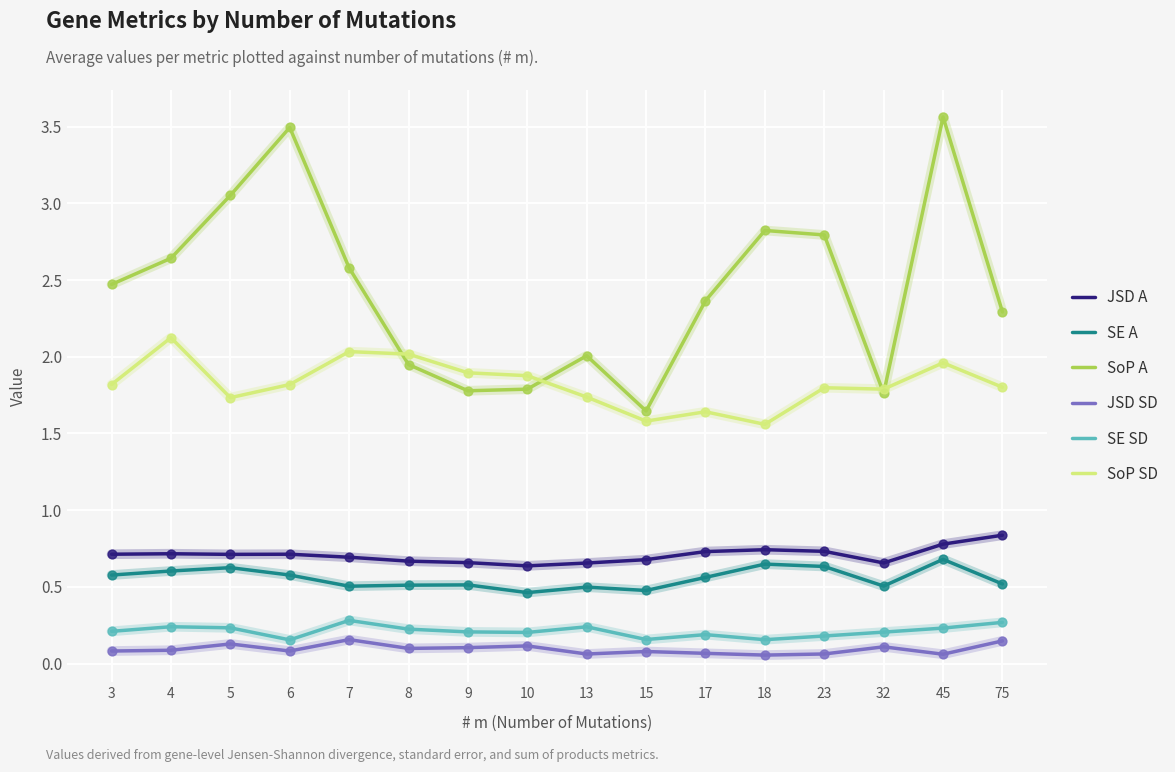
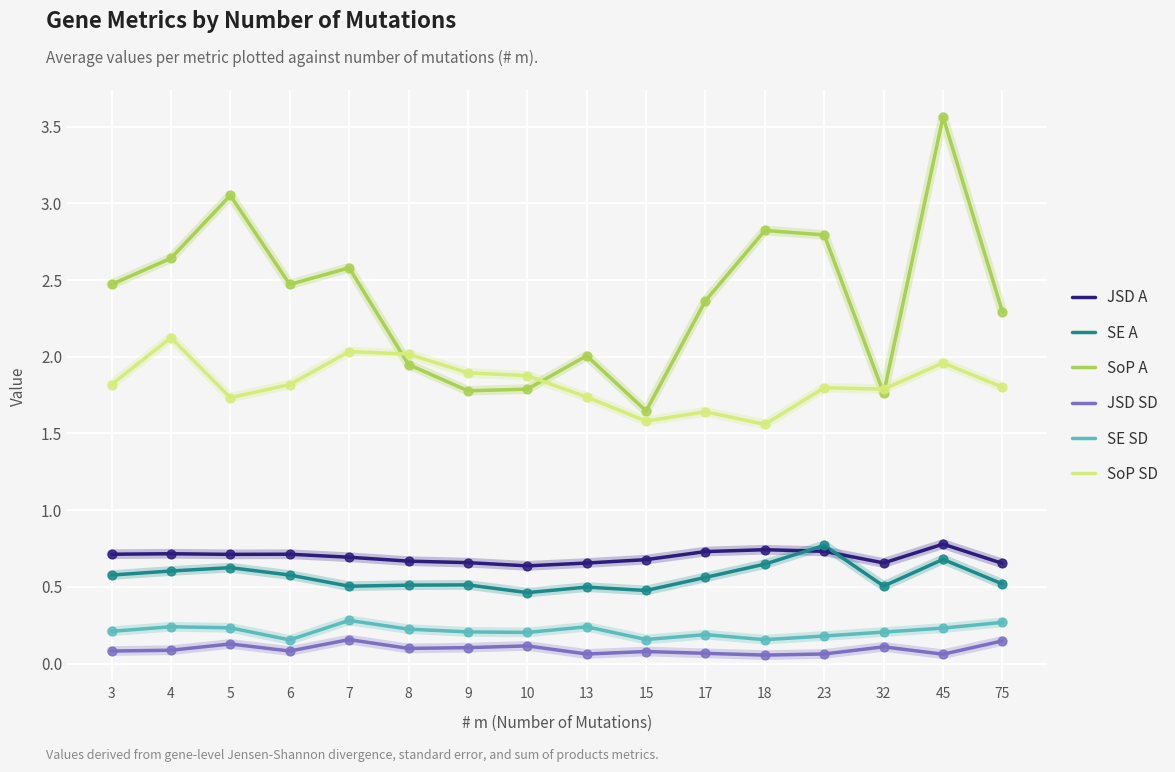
  {
    "JSD A": {
      "3": 0.71,
      "4": 0.72,
      "5": 0.71,
      "6": 0.71,
      "7": 0.69,
      "8": 0.67,
      "9": 0.66,
      "10": 0.64,
      "13": 0.66,
      "15": 0.68,
      "17": 0.73,
      "18": 0.74,
      "23": 0.73,
      "32": 0.66,
      "45": 0.78,
-     "75": 0.84
+     "75": 0.65
    },
    "SE A": {
      "3": 0.58,
      "4": 0.60,
      "5": 0.63,
      "6": 0.58,
      "7": 0.50,
      "8": 0.51,
      "9": 0.51,
      "10": 0.46,
      "13": 0.50,
      "15": 0.48,
      "17": 0.56,
      "18": 0.65,
-     "23": 0.63,
+     "23": 0.77,
      "32": 0.51,
      "45": 0.68,
      "75": 0.52
    },
    "SoP A": {
      "3": 2.47,
      "4": 2.64,
      "5": 3.05,
-     "6": 3.50,
+     "6": 2.47,
      "7": 2.58,
      "8": 1.95,
      "9": 1.78,
      "10": 1.79,
      "13": 2.01,
      "15": 1.65,
      "17": 2.37,
      "18": 2.82,
      "23": 2.79,
      "32": 1.76,
      "45": 3.56,
      "75": 2.29
    },
    "JSD SD": {
      "3": 0.08,
      "4": 0.09,
      "5": 0.13,
      "6": 0.08,
      "7": 0.16,
      "8": 0.10,
      "9": 0.10,
      "10": 0.12,
      "13": 0.06,
      "15": 0.08,
      "17": 0.07,
      "18": 0.06,
      "23": 0.06,
      "32": 0.11,
      "45": 0.06,
      "75": 0.15
    },
    "SE SD": {
      "3": 0.21,
      "4": 0.24,
      "5": 0.23,
      "6": 0.15,
      "7": 0.28,
      "8": 0.22,
      "9": 0.21,
      "10": 0.20,
      "13": 0.24,
      "15": 0.16,
      "17": 0.19,
      "18": 0.16,
      "23": 0.18,
      "32": 0.21,
      "45": 0.23,
      "75": 0.27
    },
    "SoP SD": {
      "3": 1.82,
      "4": 2.12,
      "5": 1.73,
      "6": 1.82,
      "7": 2.03,
      "8": 2.02,
      "9": 1.90,
      "10": 1.88,
      "13": 1.74,
      "15": 1.58,
      "17": 1.64,
      "18": 1.56,
      "23": 1.80,
      "32": 1.79,
      "45": 1.96,
      "75": 1.80
    }
  }
